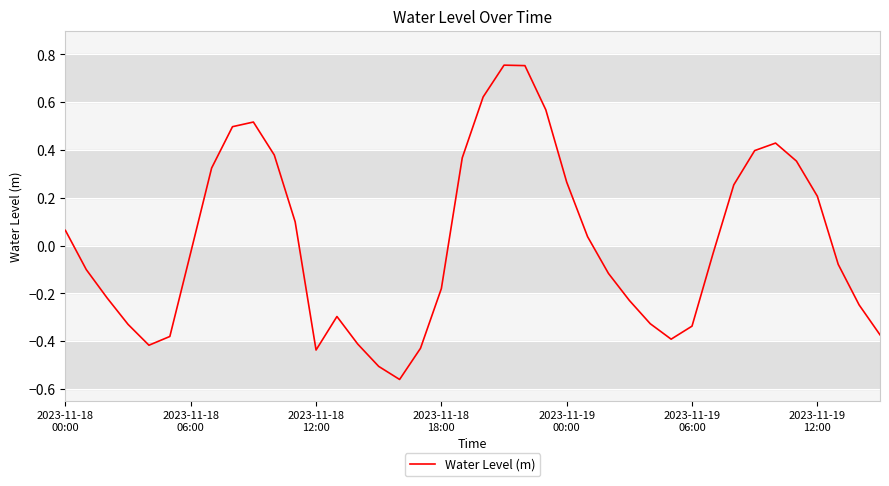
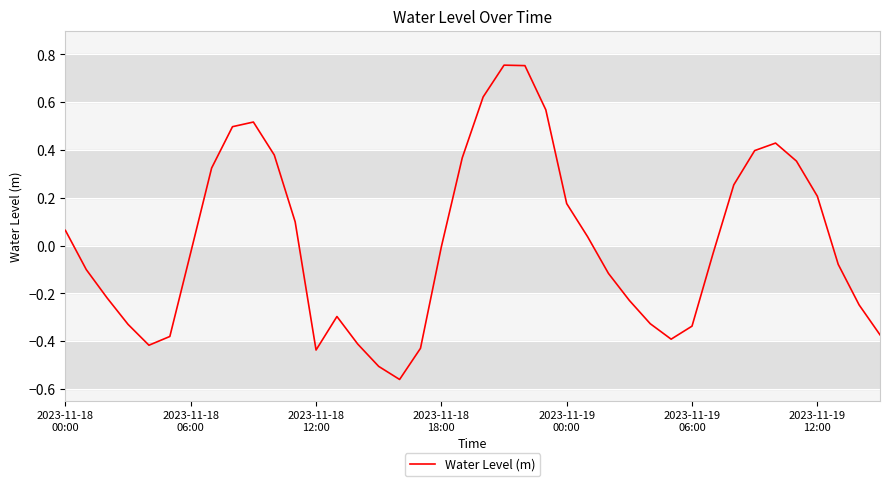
  {
    "2023-11-18 00:00": 0.06,
    "2023-11-18 06:00": -0.03,
    "2023-11-18 12:00": -0.44,
-   "2023-11-18 18:00": -0.18,
-   "2023-11-19 00:00": 0.27,
+   "2023-11-18 18:00": 0.00,
+   "2023-11-19 00:00": 0.18,
    "2023-11-19 06:00": -0.34,
    "2023-11-19 12:00": 0.21
  }
